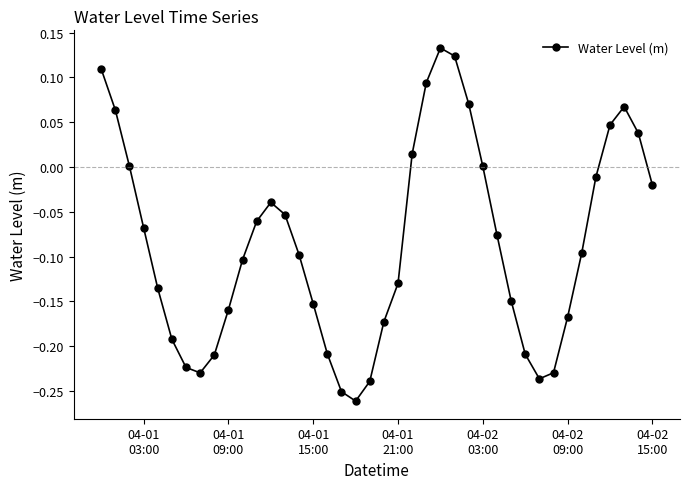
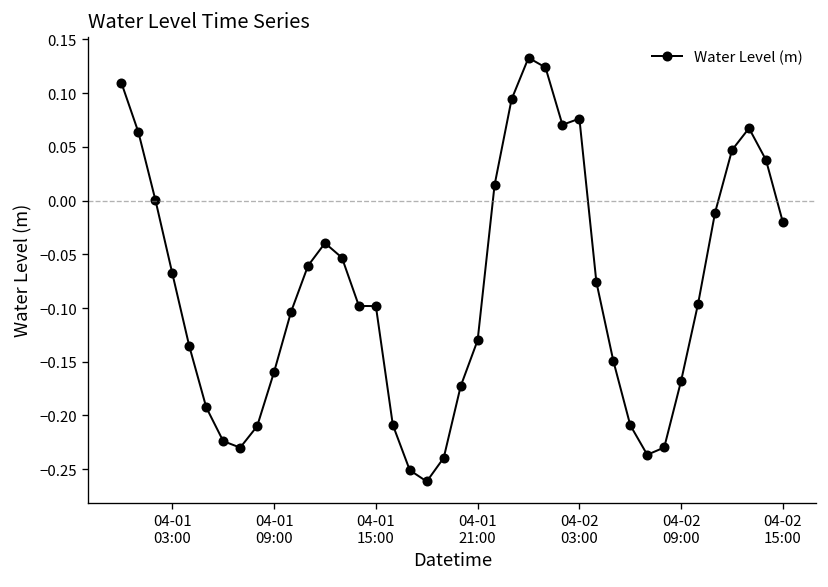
  {
    "04-01 03:00": -0.07,
    "04-01 09:00": -0.16,
-   "04-01 15:00": -0.15,
+   "04-01 15:00": -0.10,
    "04-01 21:00": -0.13,
-   "04-02 03:00": 0.00,
+   "04-02 03:00": 0.08,
    "04-02 09:00": -0.17,
    "04-02 15:00": -0.02
  }
